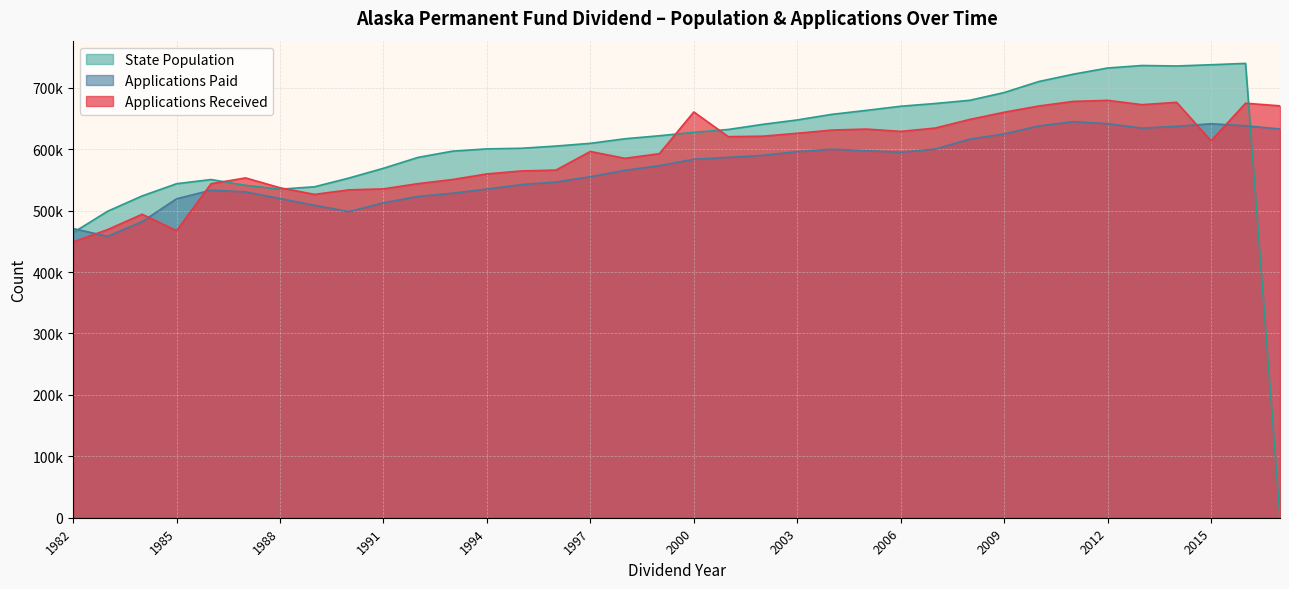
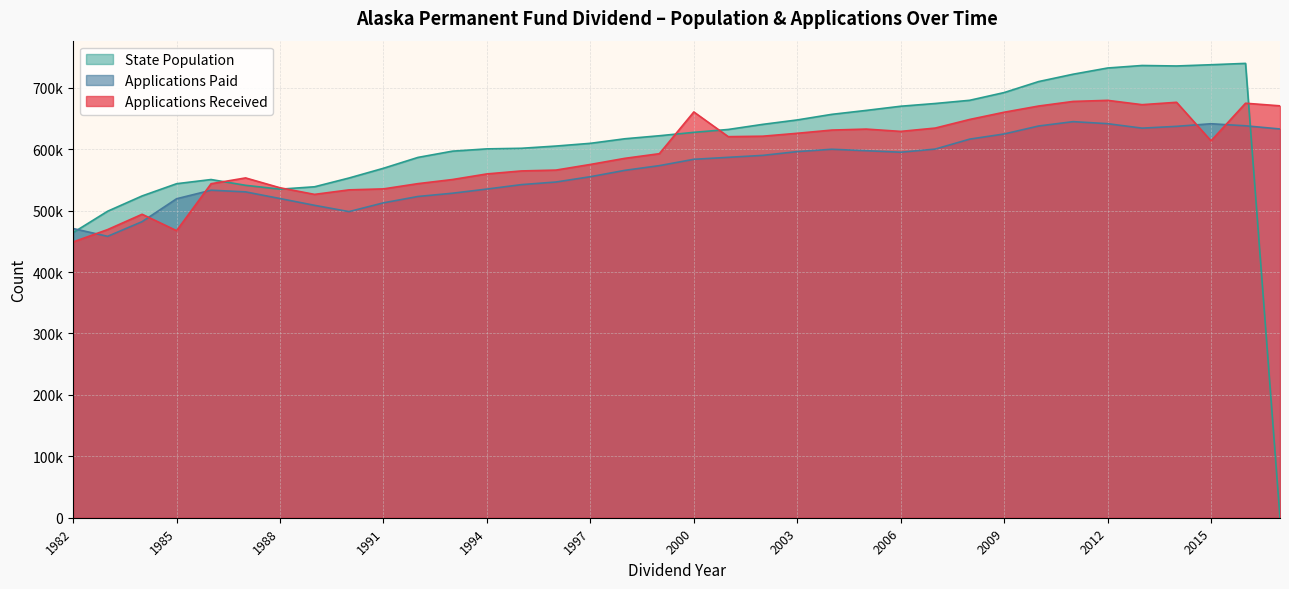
  {
    "Applications Received": {
      "1982": 450000,
      "1985": 470000,
      "1991": 540000,
      "1994": 560000,
-     "1997": 600000,
+     "1997": 580000,
      "2000": 660000,
      "2003": 630000,
      "2006": 630000,
      "2009": 660000,
      "2012": 680000,
      "2015": 610000
    }
  }
